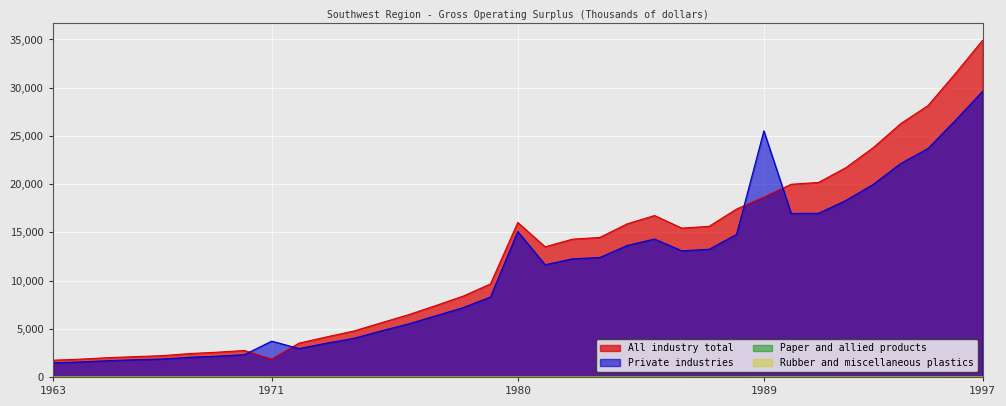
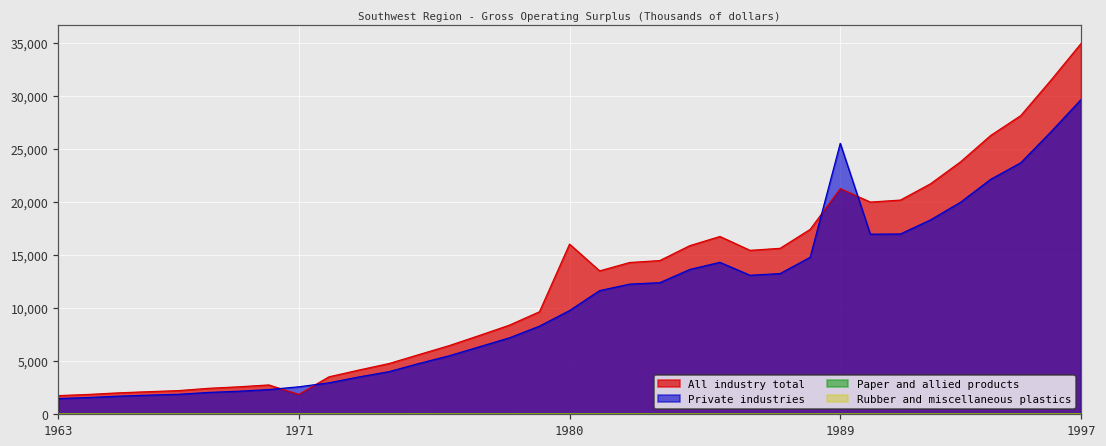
  {
    "All industry total": {
      "1963": "2,000",
      "1971": "2,000",
      "1980": "16,000",
-     "1989": "19,000",
+     "1989": "21,000",
      "1997": "35,000"
    },
    "Private industries": {
      "1963": "1,000",
-     "1971": "4,000",
-     "1980": "15,000",
+     "1971": "3,000",
+     "1980": "10,000",
      "1989": "26,000",
      "1997": "30,000"
    },
    "Rubber and miscellaneous plastics": {
      "1963": "0",
      "1971": "0",
      "1980": "0",
      "1989": "0",
      "1997": "0"
    }
  }
